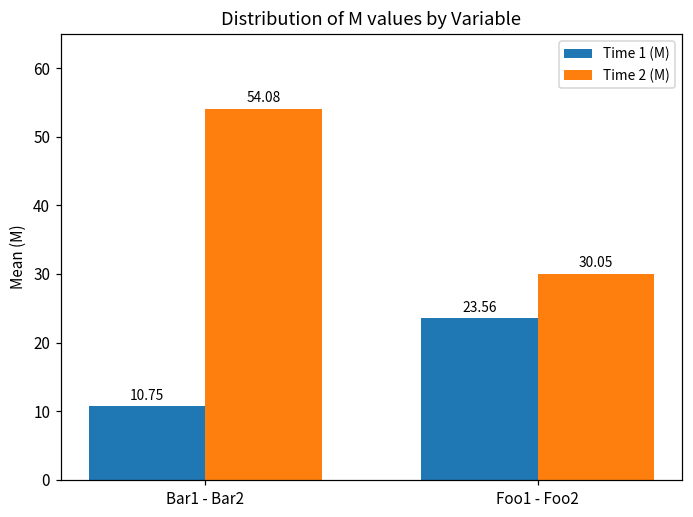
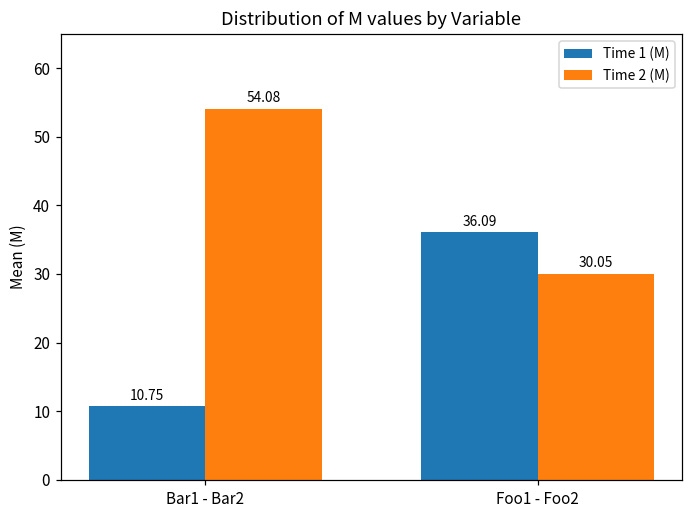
  {
    "Time 1 (M)": {
      "Bar1 - Bar2": 10.75,
-     "Foo1 - Foo2": 23.56
+     "Foo1 - Foo2": 36.09
    },
    "Time 2 (M)": {
      "Bar1 - Bar2": 54.08,
      "Foo1 - Foo2": 30.05
    }
  }
